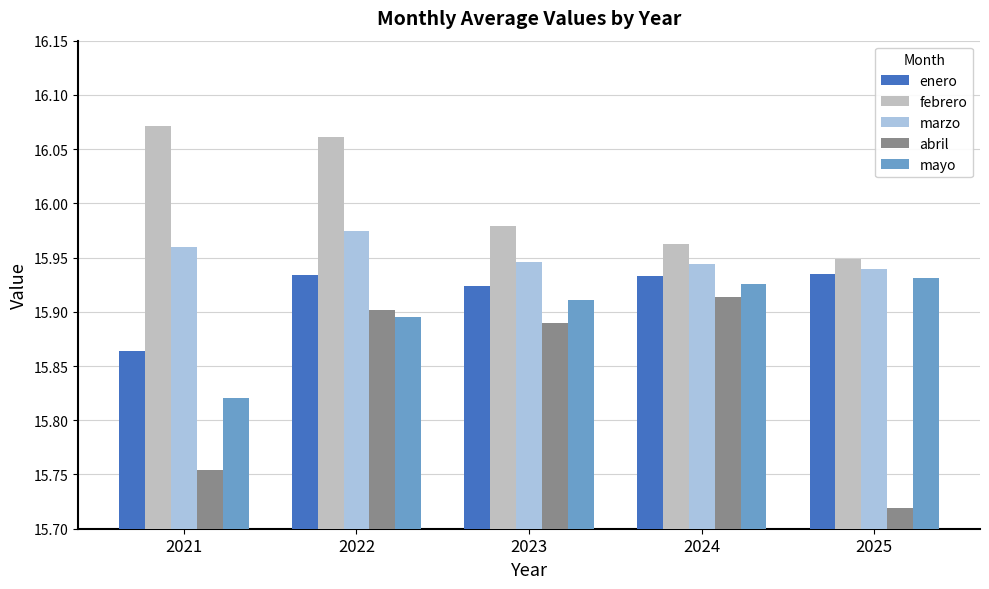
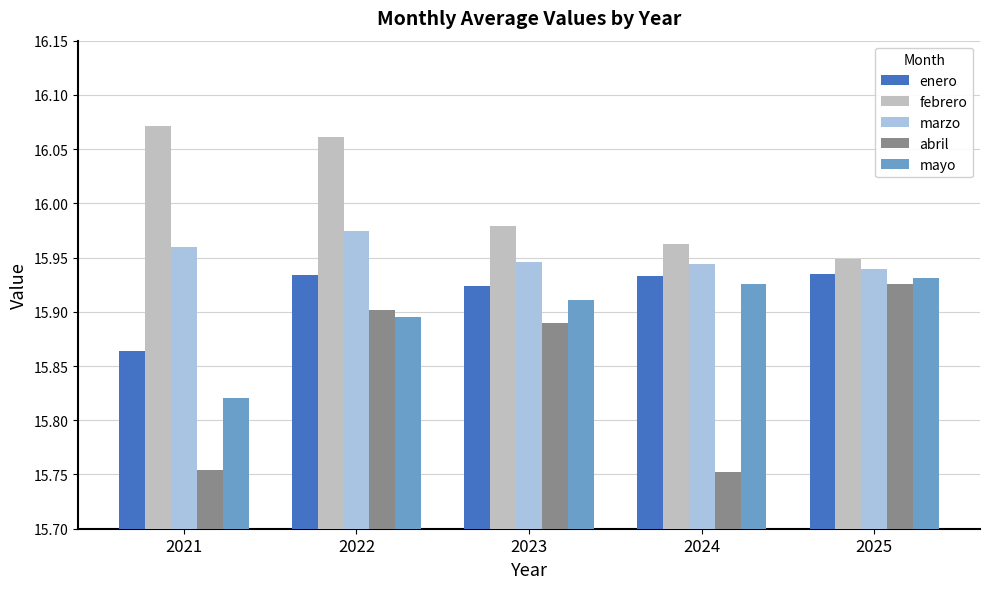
  {
    "abril": {
      "2021": 15.754,
      "2022": 15.902,
      "2023": 15.889,
-     "2024": 15.914,
-     "2025": 15.719
+     "2024": 15.752,
+     "2025": 15.926
    }
  }
